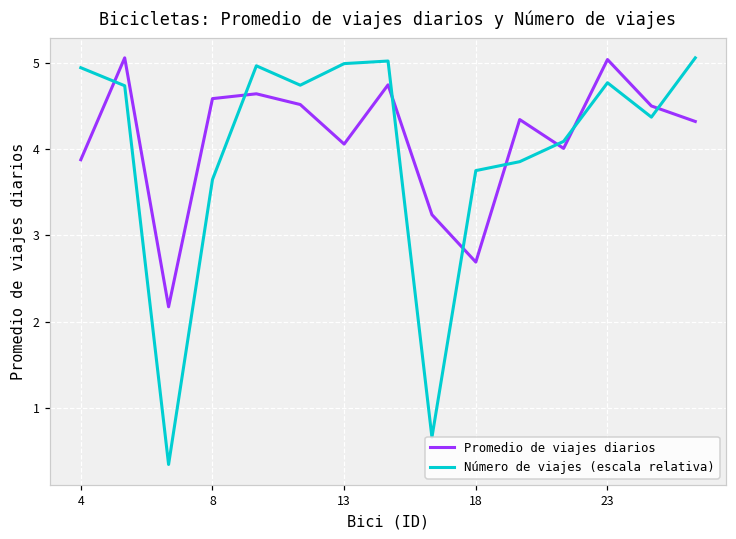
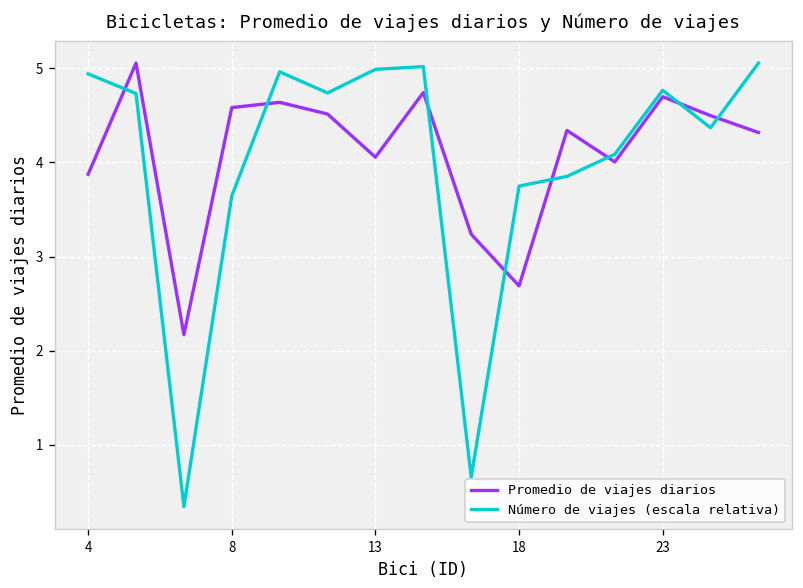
  {
    "Promedio de viajes diarios": {
      "18": 2.7,
-     "23": 5.0
+     "23": 4.7
    },
    "Número de viajes (escala relativa)": {
      "18": 3.7,
      "23": 4.8
    }
  }
